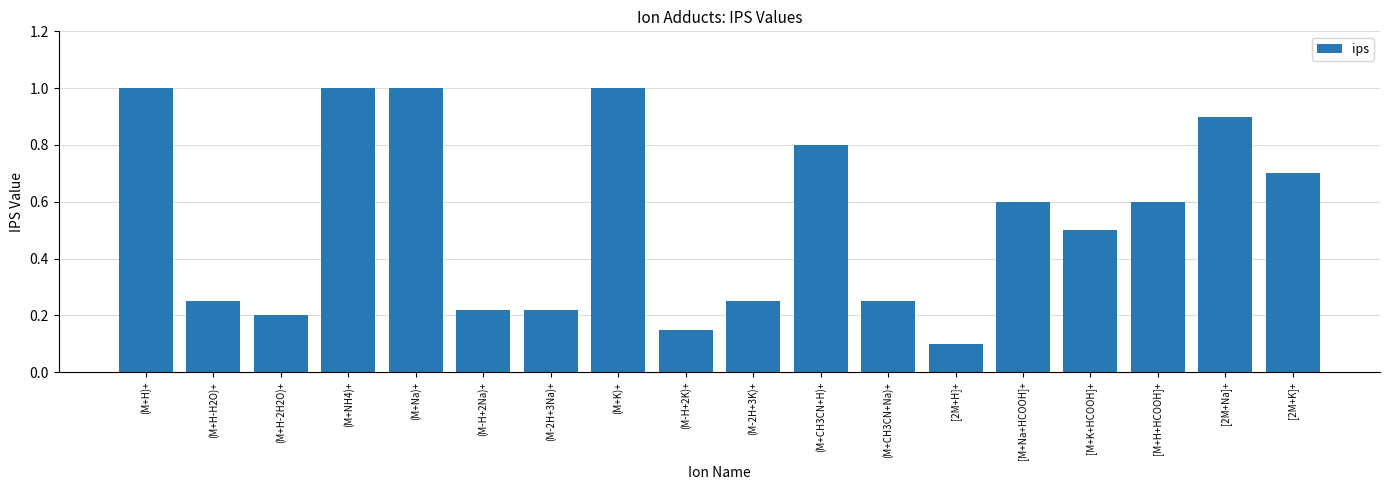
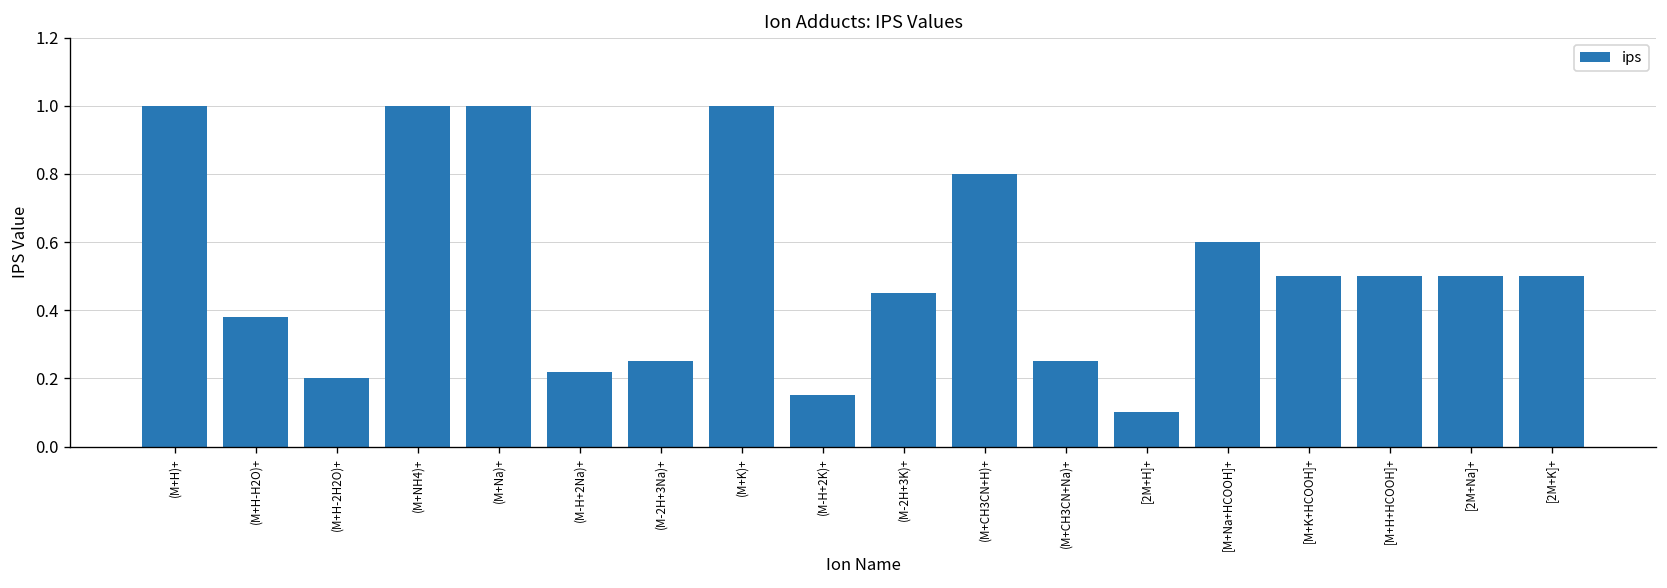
  {
    "(M+H)+": 1.00,
-   "(M+H-H2O)+": 0.25,
+   "(M+H-H2O)+": 0.38,
    "(M+H-2H2O)+": 0.20,
    "(M+NH4)+": 1.00,
    "(M+Na)+": 1.00,
    "(M-H+2Na)+": 0.22,
-   "(M-2H+3Na)+": 0.22,
+   "(M-2H+3Na)+": 0.25,
    "(M+K)+": 1.00,
    "(M-H+2K)+": 0.15,
-   "(M-2H+3K)+": 0.25,
+   "(M-2H+3K)+": 0.45,
    "(M+CH3CN+H)+": 0.80,
    "(M+CH3CN+Na)+": 0.25,
    "[2M+H]+": 0.10,
    "[M+Na+HCOOH]+": 0.60,
    "[M+K+HCOOH]+": 0.50,
-   "[M+H+HCOOH]+": 0.6,
-   "[2M+Na]+": 0.9,
-   "[2M+K]+": 0.7
+   "[M+H+HCOOH]+": 0.5,
+   "[2M+Na]+": 0.5,
+   "[2M+K]+": 0.5
  }
